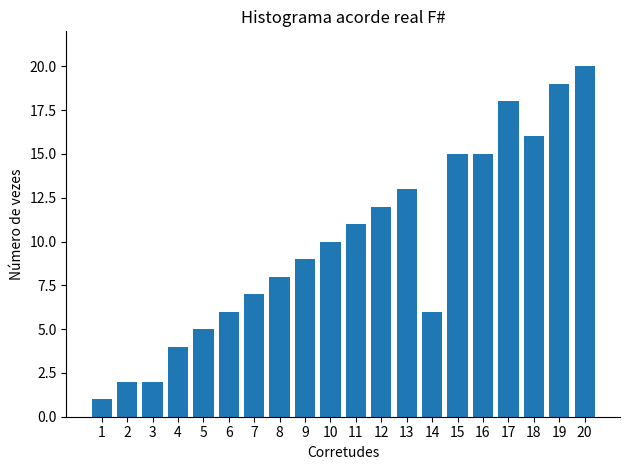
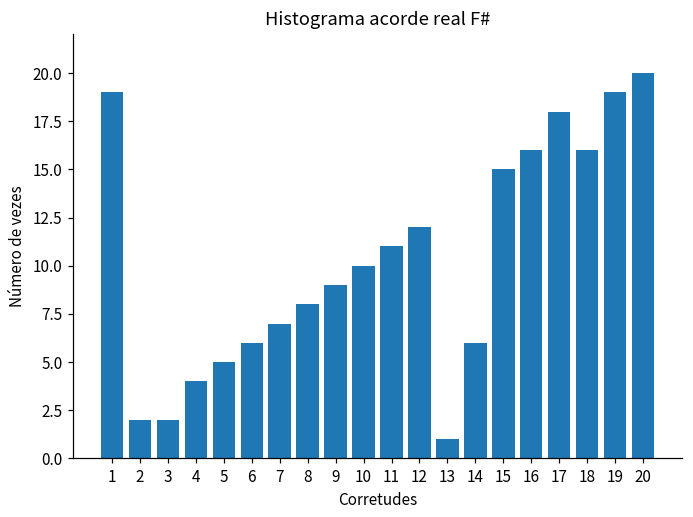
  {
-   "1": 1,
+   "1": 19,
    "2": 2,
    "3": 2,
    "4": 4,
    "5": 5,
    "6": 6,
    "7": 7,
    "8": 8,
    "9": 9,
    "10": 10,
    "11": 11,
    "12": 12,
-   "13": 13,
+   "13": 1,
    "14": 6,
    "15": 15,
-   "16": 15,
+   "16": 16,
    "17": 18,
    "18": 16,
    "19": 19,
    "20": 20
  }
